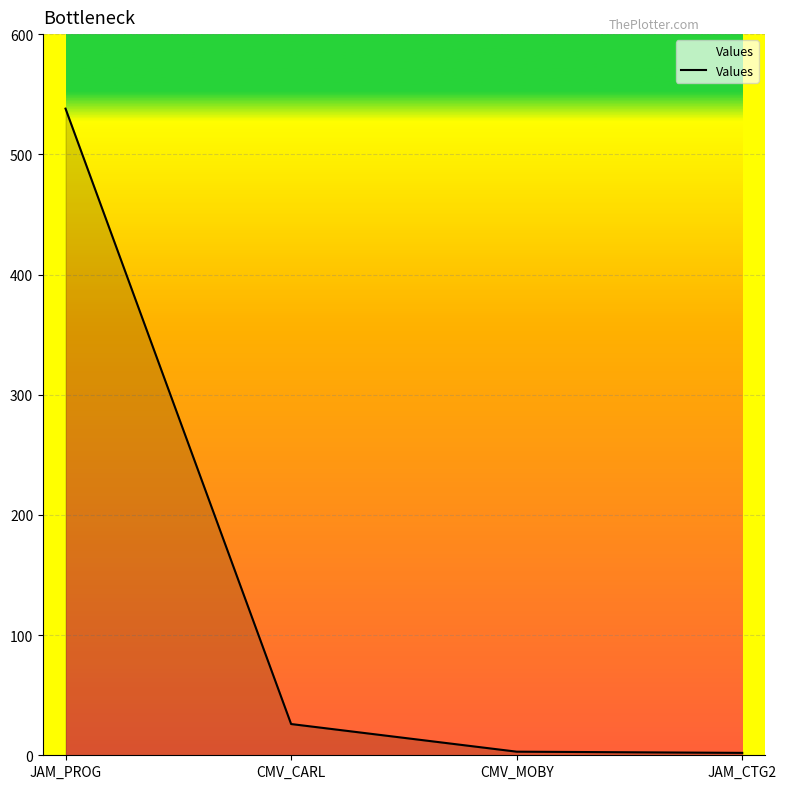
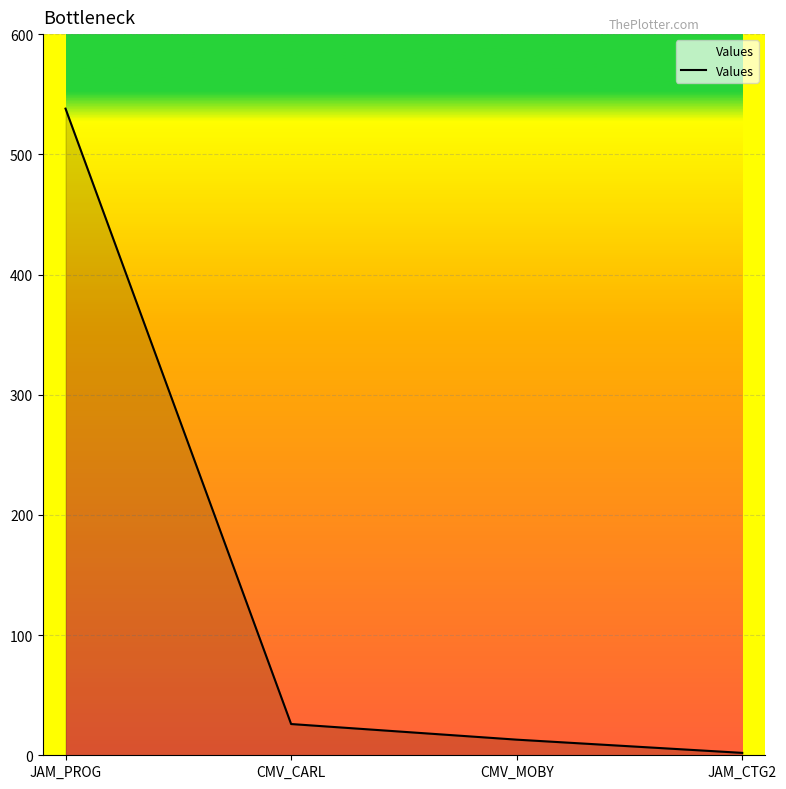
  {
    "JAM_PROG": 538,
    "CMV_CARL": 26,
-   "CMV_MOBY": 3,
+   "CMV_MOBY": 13,
    "JAM_CTG2": 2
  }
